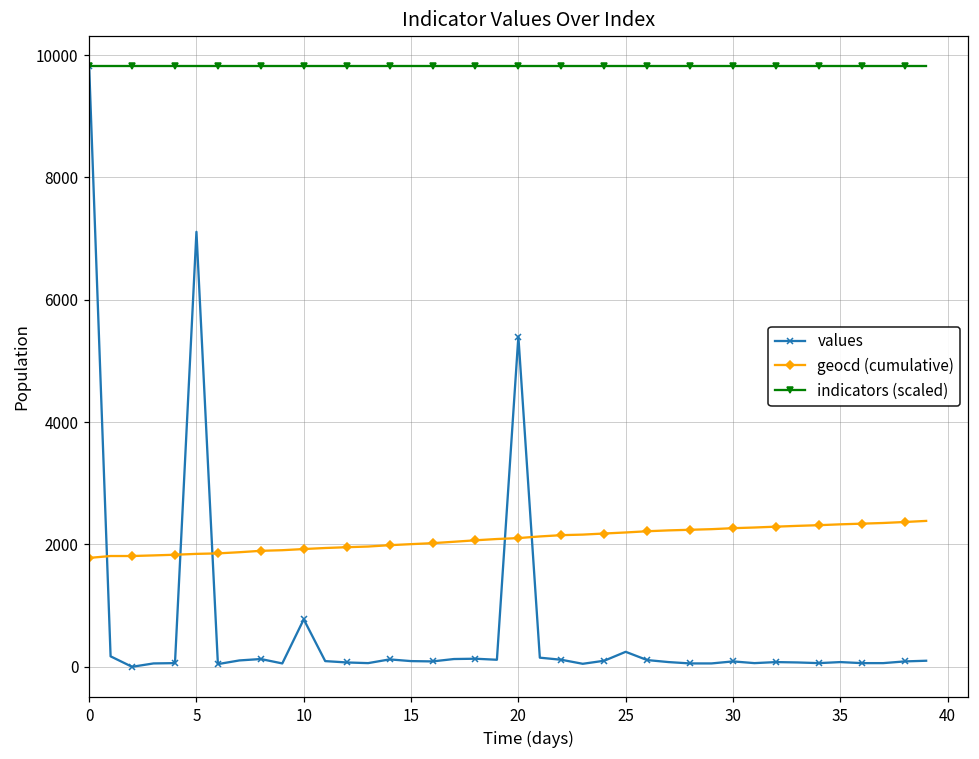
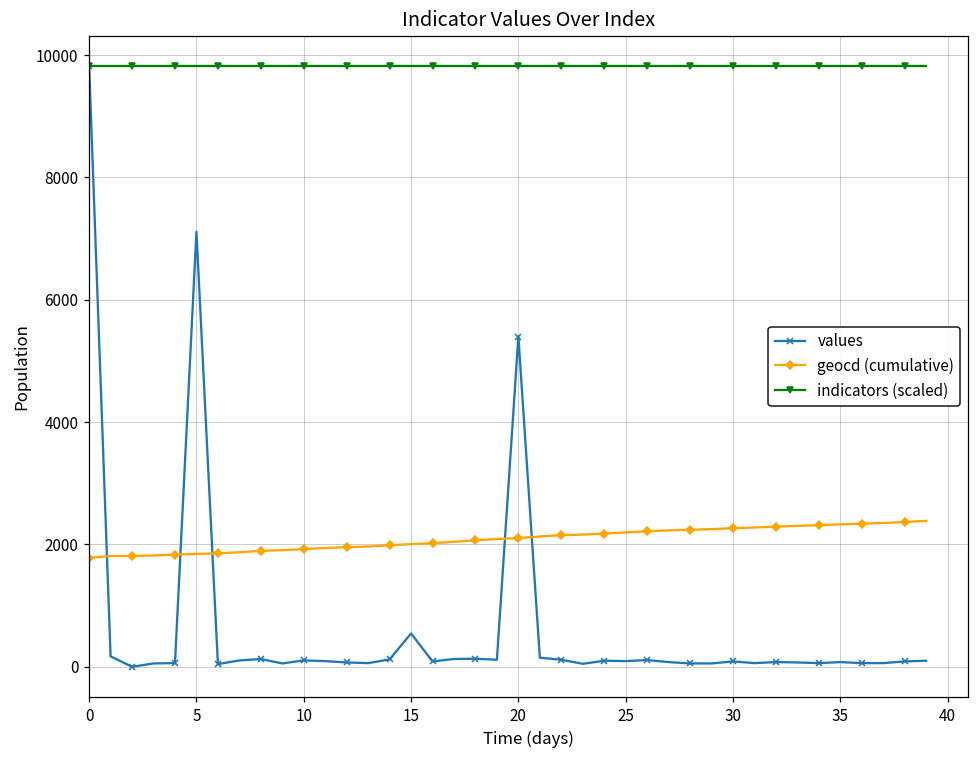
  {
    "values": {
      "5": 7100,
-     "10": 800,
-     "15": 100,
+     "10": 100,
+     "15": 500,
      "20": 5400,
-     "25": 200,
+     "25": 100,
      "30": 100,
      "35": 100
    },
    "geocd (cumulative)": {
      "0": 1800,
      "5": 1800,
      "10": 1900,
      "15": 2000,
      "20": 2100,
      "25": 2200,
      "30": 2300,
      "35": 2300
    },
    "indicators (scaled)": {
      "5": 9800,
      "10": 9800,
      "15": 9800,
      "20": 9800,
      "25": 9800,
      "30": 9800,
      "35": 9800
    }
  }
